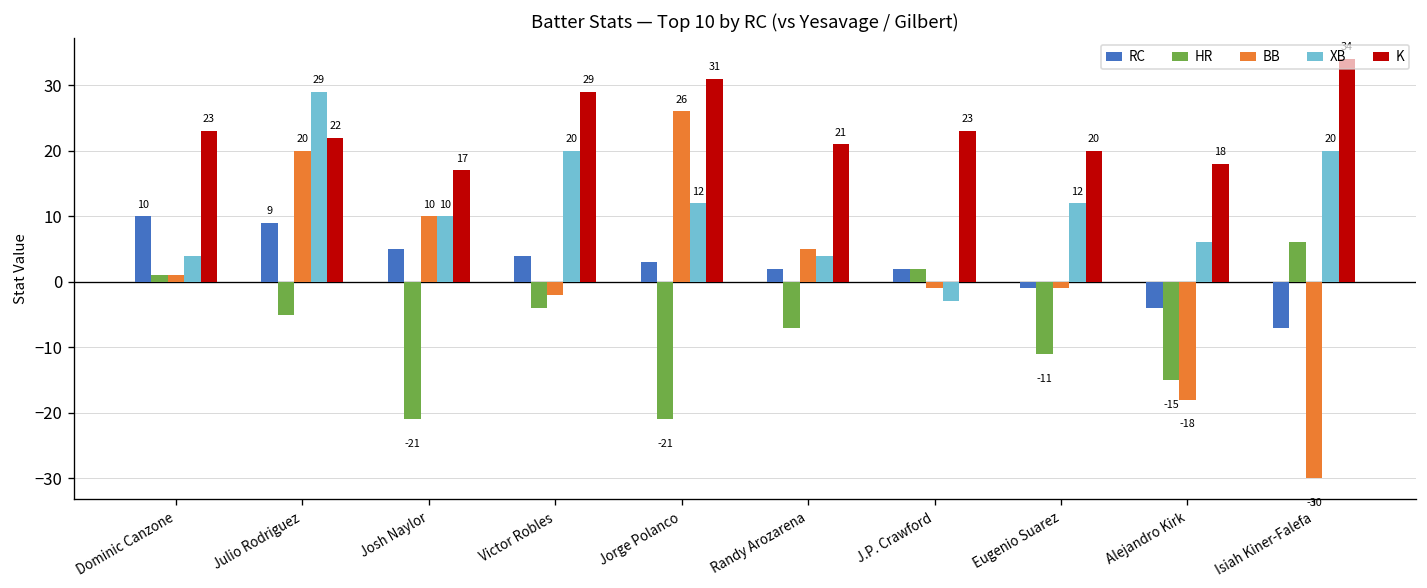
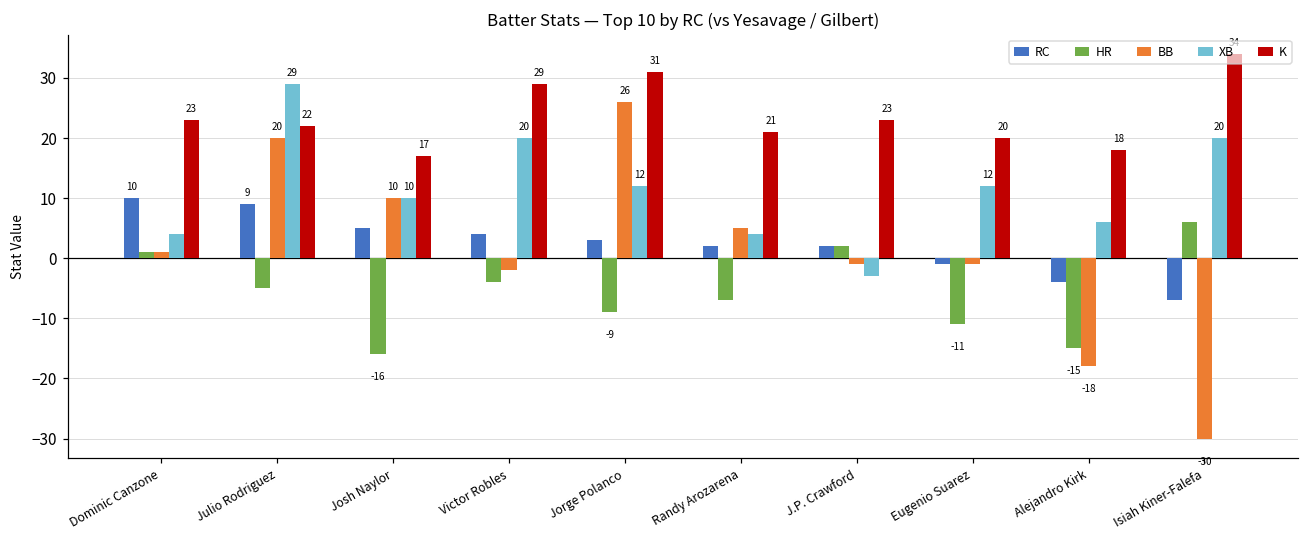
  {
    "RC": {
      "Dominic Canzone": 10,
      "Julio Rodriguez": 9
    },
    "HR": {
-     "Josh Naylor": -21,
-     "Jorge Polanco": -21,
+     "Josh Naylor": -16,
+     "Jorge Polanco": -9,
      "Eugenio Suarez": -11,
      "Alejandro Kirk": -15
    },
    "BB": {
      "Julio Rodriguez": 20,
      "Josh Naylor": 10,
      "Jorge Polanco": 26,
      "Alejandro Kirk": -18,
      "Isiah Kiner-Falefa": -30
    },
    "XB": {
      "Julio Rodriguez": 29,
      "Josh Naylor": 10,
      "Victor Robles": 20,
      "Jorge Polanco": 12,
      "Eugenio Suarez": 12,
      "Isiah Kiner-Falefa": 20
    },
    "K": {
      "Dominic Canzone": 23,
      "Julio Rodriguez": 22,
      "Josh Naylor": 17,
      "Victor Robles": 29,
      "Jorge Polanco": 31,
      "Randy Arozarena": 21,
      "J.P. Crawford": 23,
      "Eugenio Suarez": 20,
      "Alejandro Kirk": 18
    }
  }
